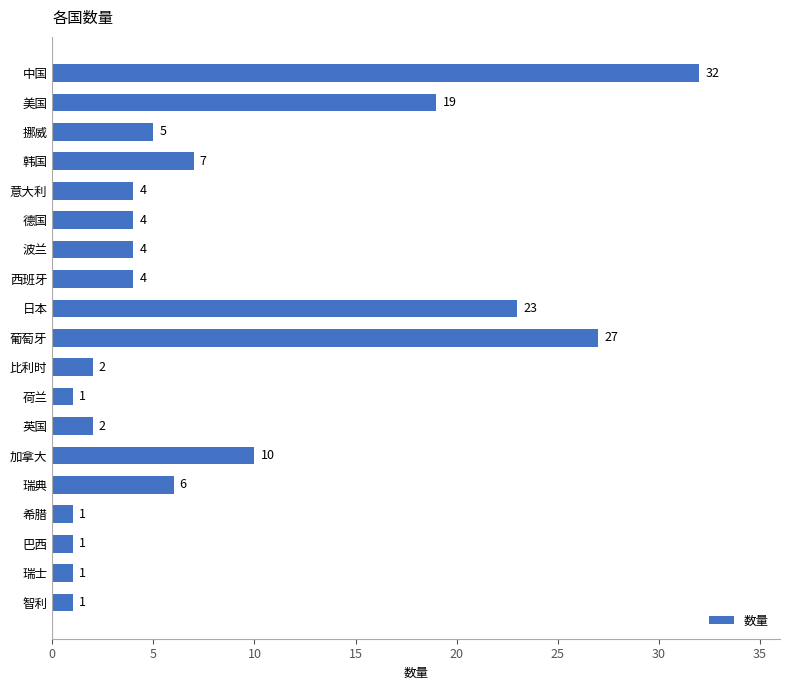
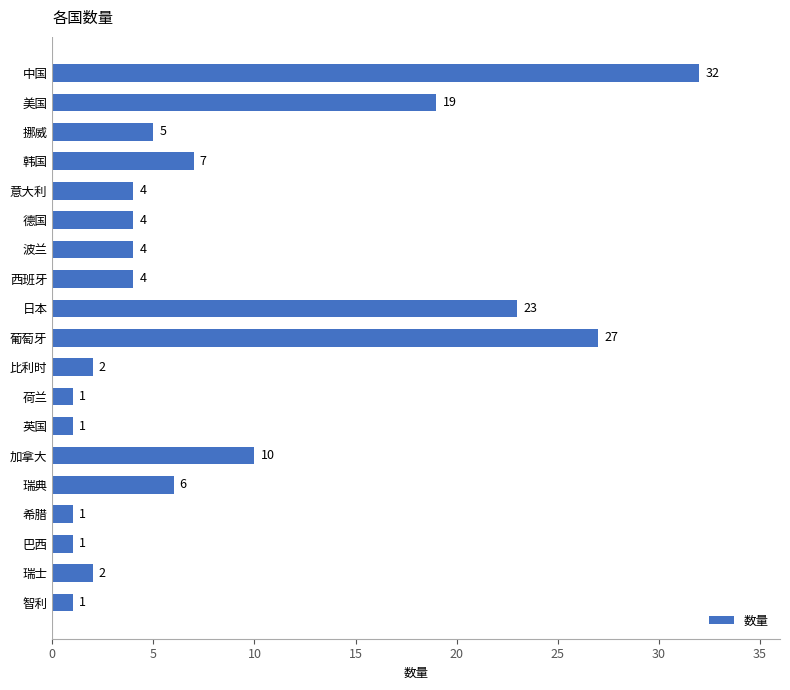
  {
    "中国": 32,
    "美国": 19,
    "挪威": 5,
    "韩国": 7,
    "意大利": 4,
    "德国": 4,
    "波兰": 4,
    "西班牙": 4,
    "日本": 23,
    "葡萄牙": 27,
    "比利时": 2,
    "荷兰": 1,
-   "英国": 2,
+   "英国": 1,
    "加拿大": 10,
    "瑞典": 6,
    "希腊": 1,
    "巴西": 1,
-   "瑞士": 1,
+   "瑞士": 2,
    "智利": 1
  }
